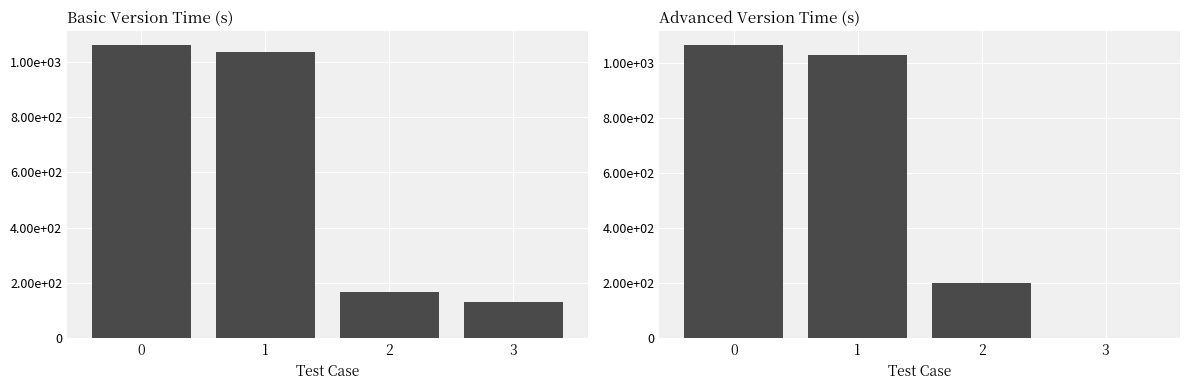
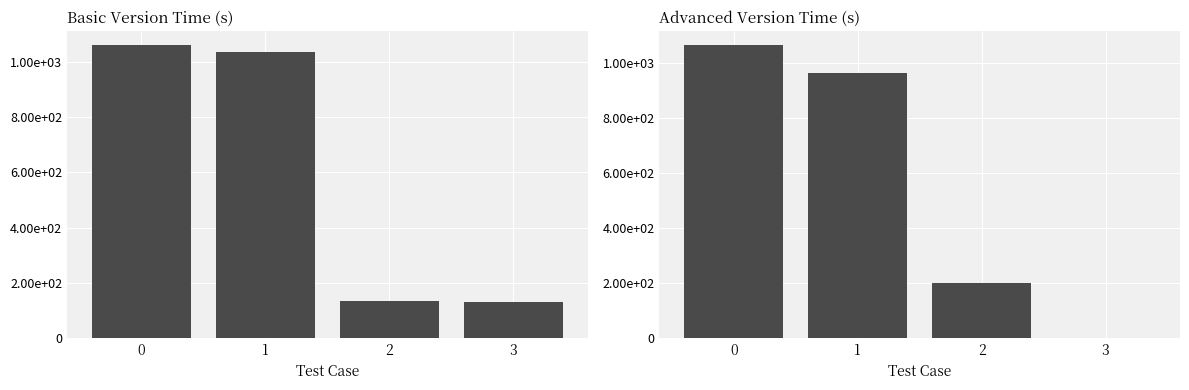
  {
    "Basic Version Time (s)": {
      "0": 1060,
      "1": 1040,
-     "2": 160,
+     "2": 140,
      "3": 130
    },
    "Advanced Version Time (s)": {
      "0": 1070,
-     "1": 1030,
+     "1": 970,
      "2": 200,
      "3": 0
    }
  }
